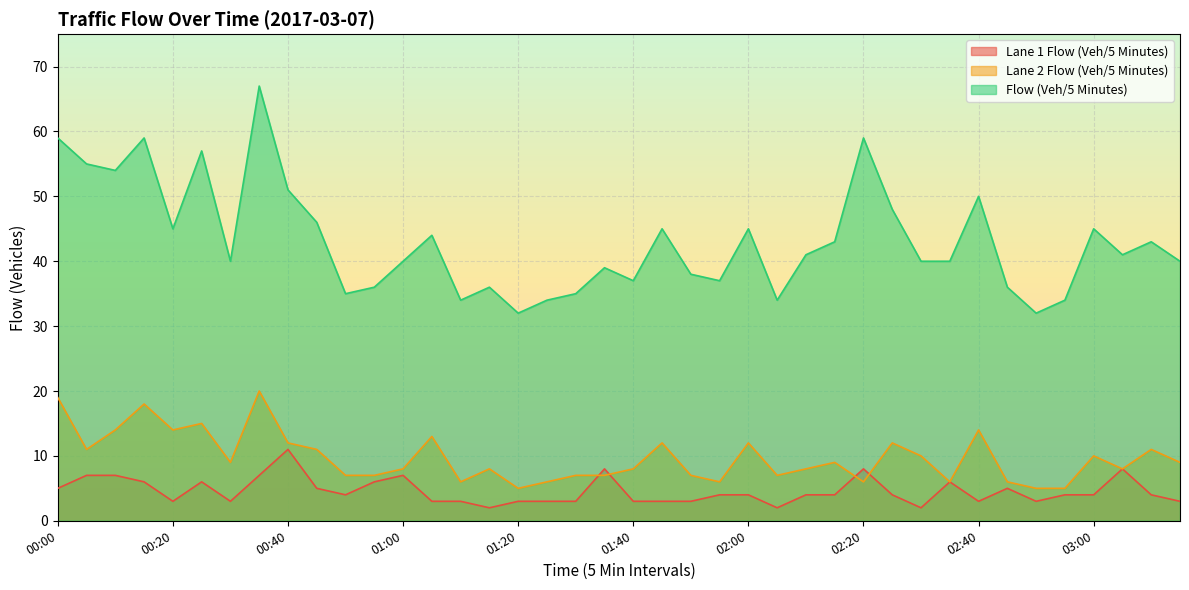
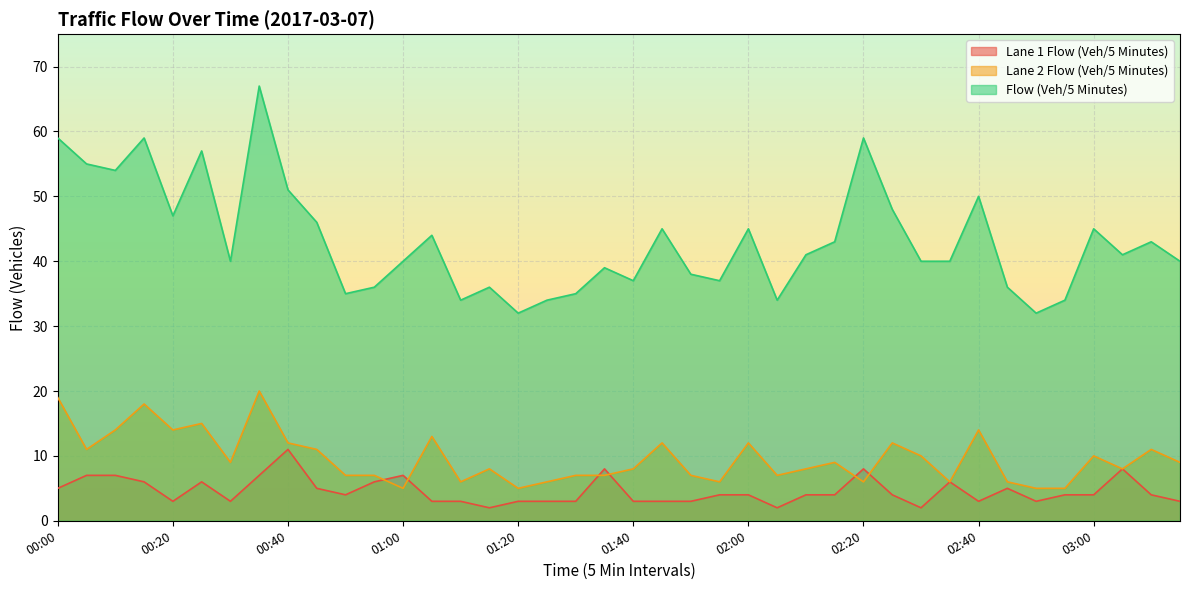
  {
    "Lane 1 Flow (Veh/5 Minutes)": {
      "00:00": 5,
      "00:20": 3,
      "00:40": 11,
      "01:00": 7,
      "01:20": 3,
      "01:40": 3,
      "02:00": 4,
      "02:20": 8,
      "02:40": 3,
      "03:00": 4
    },
    "Lane 2 Flow (Veh/5 Minutes)": {
      "00:00": 19,
      "00:20": 14,
      "00:40": 12,
-     "01:00": 8,
+     "01:00": 5,
      "01:20": 5,
      "01:40": 8,
      "02:00": 12,
      "02:20": 6,
      "02:40": 14,
      "03:00": 10
    },
    "Flow (Veh/5 Minutes)": {
      "00:00": 59,
-     "00:20": 45,
+     "00:20": 47,
      "00:40": 51,
      "01:00": 40,
      "01:20": 32,
      "01:40": 37,
      "02:00": 45,
      "02:20": 59,
      "02:40": 50,
      "03:00": 45
    }
  }
